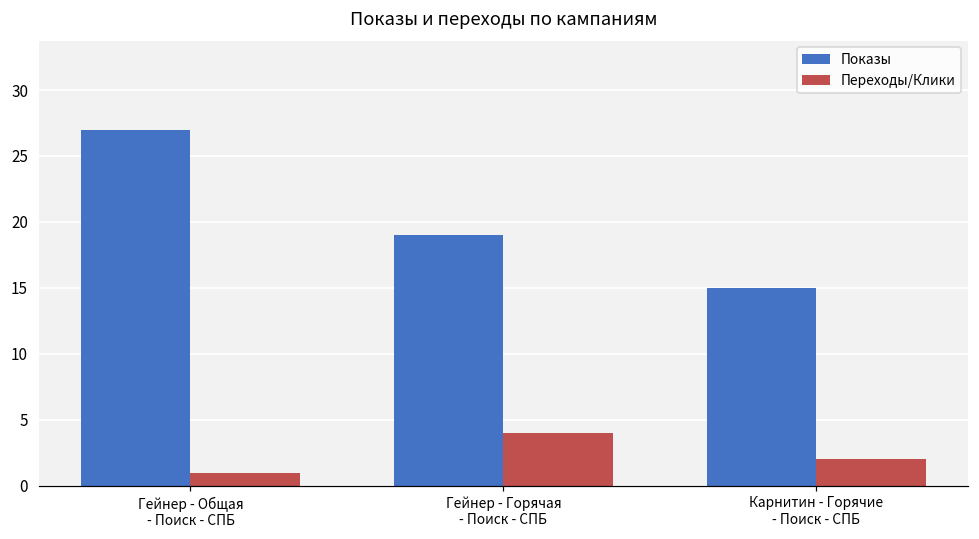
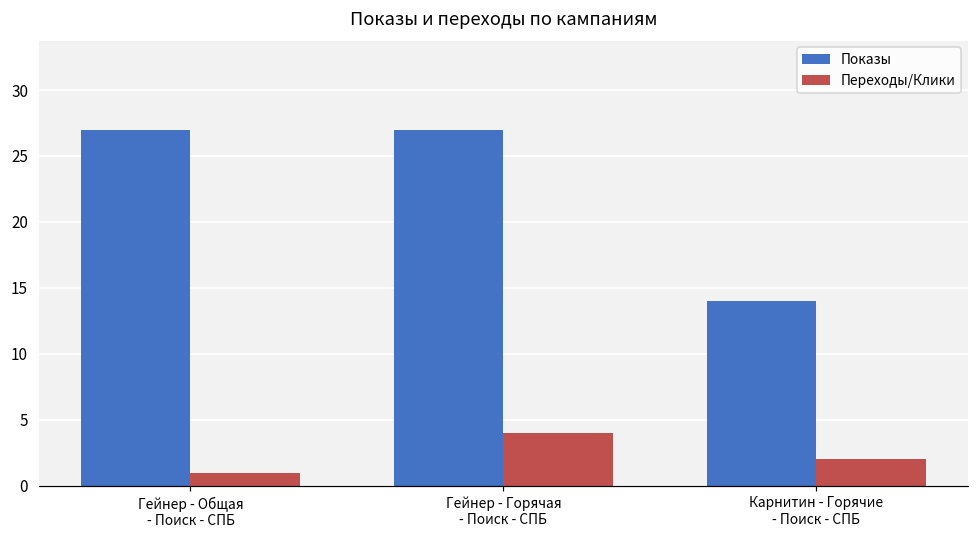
  {
    "Показы": {
      "Гейнер - Общая - Поиск - СПБ": 27,
-     "Гейнер - Горячая - Поиск - СПБ": 19,
-     "Карнитин - Горячие - Поиск - СПБ": 15
+     "Гейнер - Горячая - Поиск - СПБ": 27,
+     "Карнитин - Горячие - Поиск - СПБ": 14
    },
    "Переходы/Клики": {
      "Гейнер - Общая - Поиск - СПБ": 1,
      "Гейнер - Горячая - Поиск - СПБ": 4,
      "Карнитин - Горячие - Поиск - СПБ": 2
    }
  }
